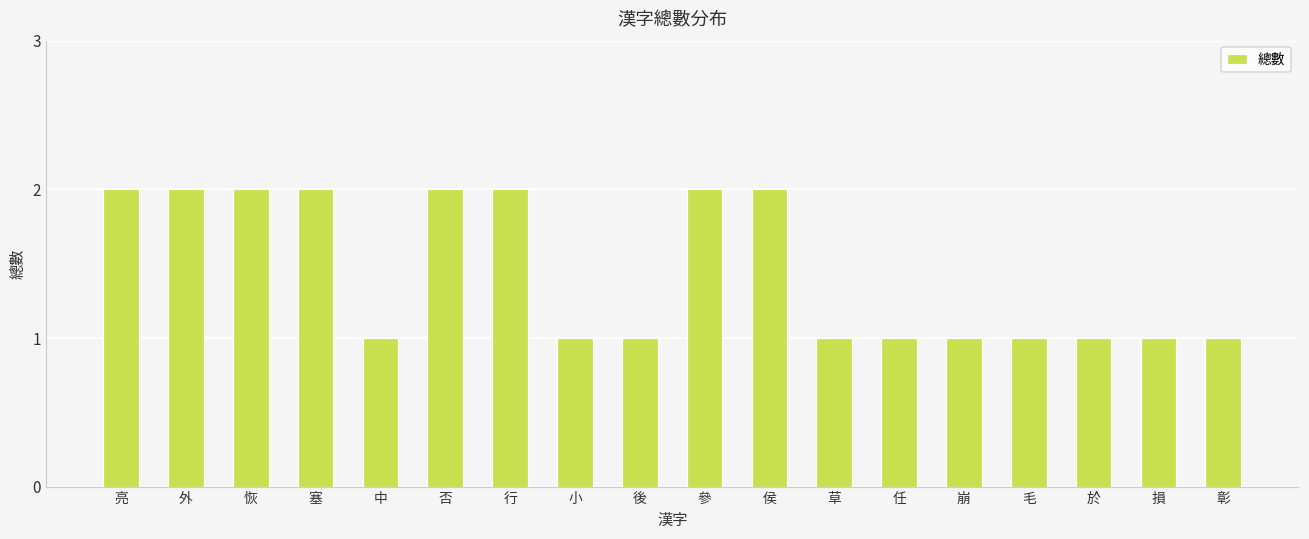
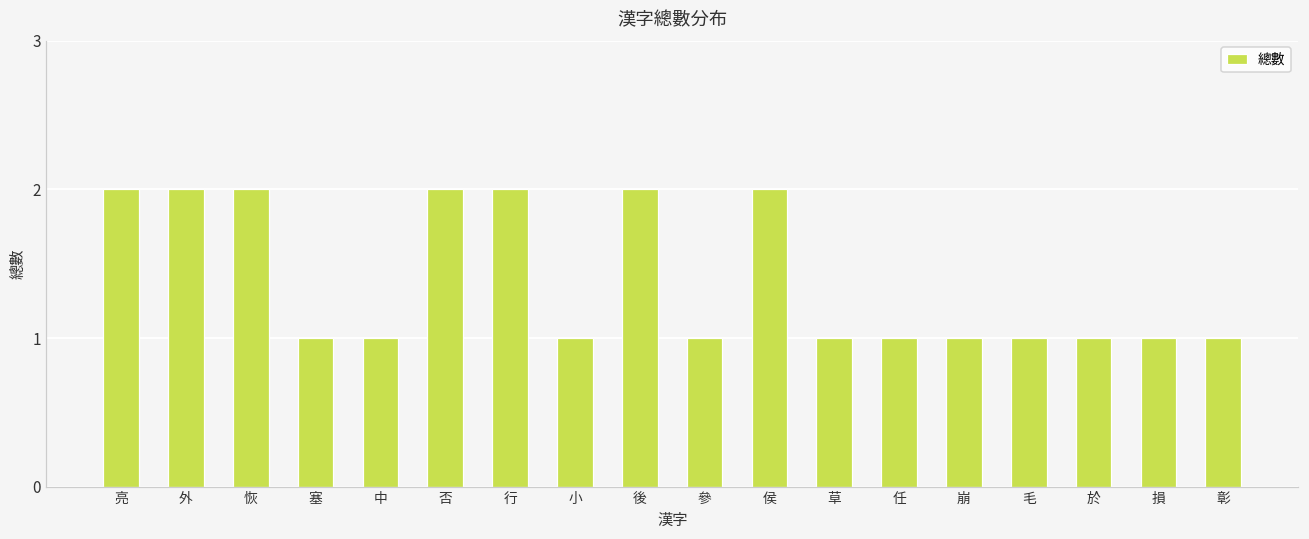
  {
    "亮": 2,
    "外": 2,
    "恢": 2,
-   "塞": 2,
+   "塞": 1,
    "中": 1,
    "否": 2,
    "行": 2,
    "小": 1,
-   "後": 1,
-   "參": 2,
+   "後": 2,
+   "參": 1,
    "侯": 2,
    "草": 1,
    "任": 1,
    "崩": 1,
    "毛": 1,
    "於": 1,
    "損": 1,
    "彰": 1
  }
